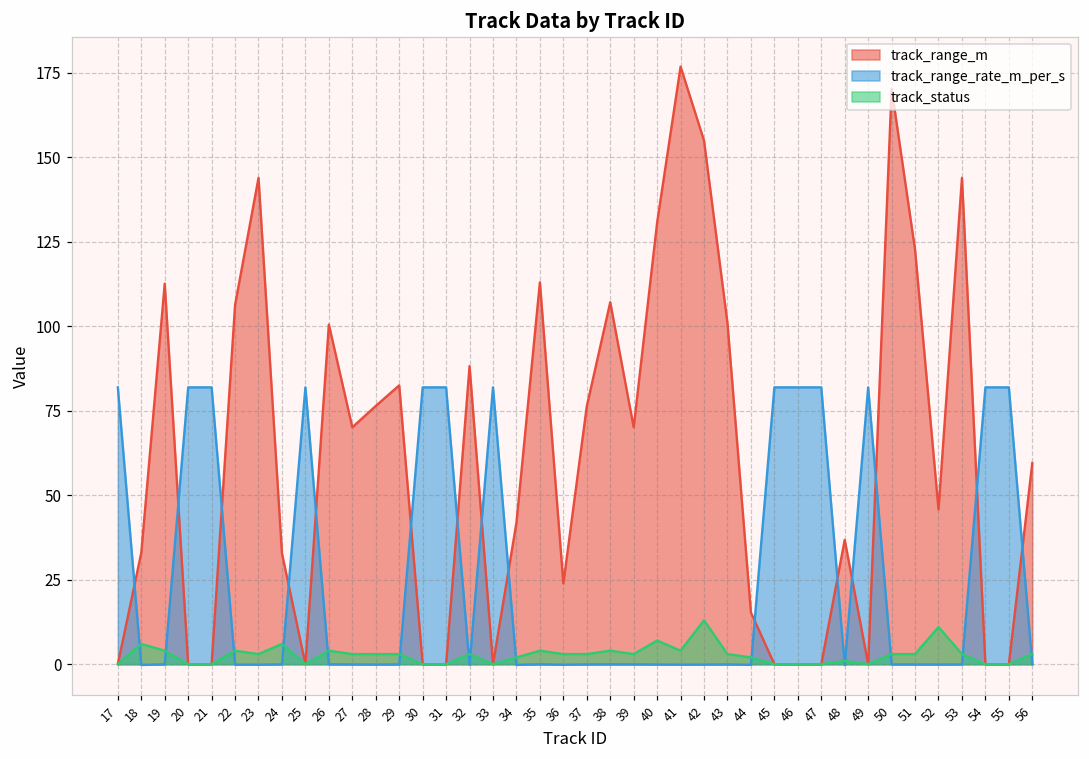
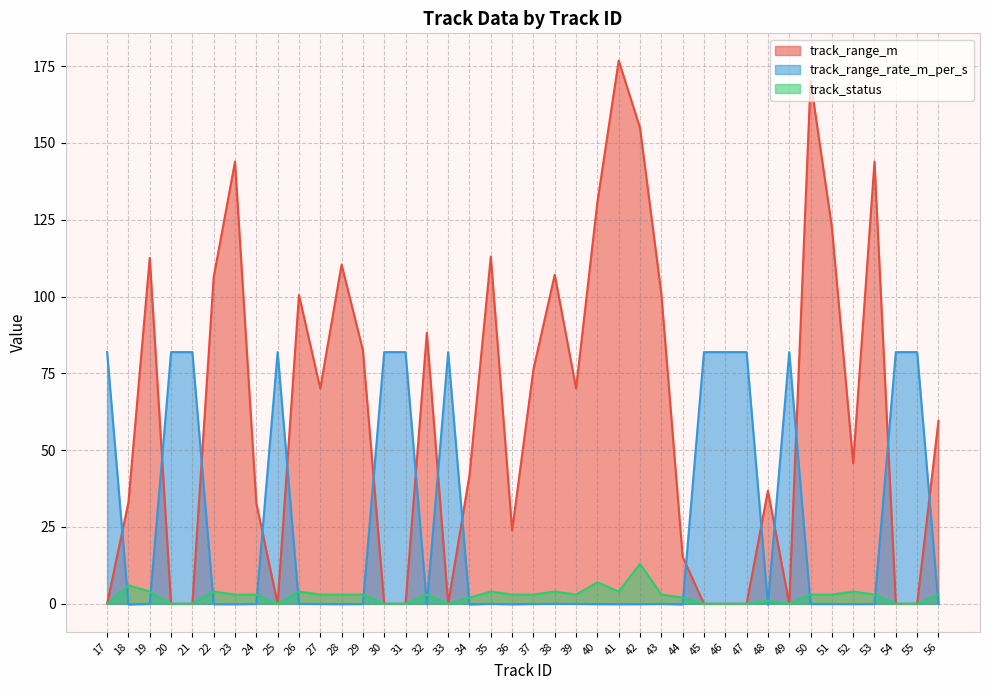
  {
    "track_range_m": {
      "18": 33,
      "19": 113,
      "22": 106,
      "23": 144,
      "24": 33,
      "26": 101,
      "27": 70,
-     "28": 76,
+     "28": 110,
      "29": 83,
      "32": 88,
      "34": 42,
      "35": 113,
      "36": 24,
      "37": 76,
      "38": 107,
      "39": 70,
      "40": 131,
      "41": 177,
      "42": 155,
      "43": 101,
      "44": 15,
      "48": 37,
      "51": 123,
      "52": 46,
      "53": 144,
      "56": 60
    },
    "track_status": {
      "18": 6,
      "19": 4,
      "22": 4,
      "23": 3,
-     "24": 6,
+     "24": 3,
      "26": 4,
      "27": 3,
      "28": 3,
      "29": 3,
      "32": 3,
      "34": 2,
      "35": 4,
      "36": 3,
      "37": 3,
      "38": 4,
      "39": 3,
      "40": 7,
      "41": 4,
      "42": 13,
      "43": 3,
      "44": 2,
      "48": 1,
      "50": 3,
      "51": 3,
-     "52": 11,
+     "52": 4,
      "53": 3,
      "56": 3
    }
  }
